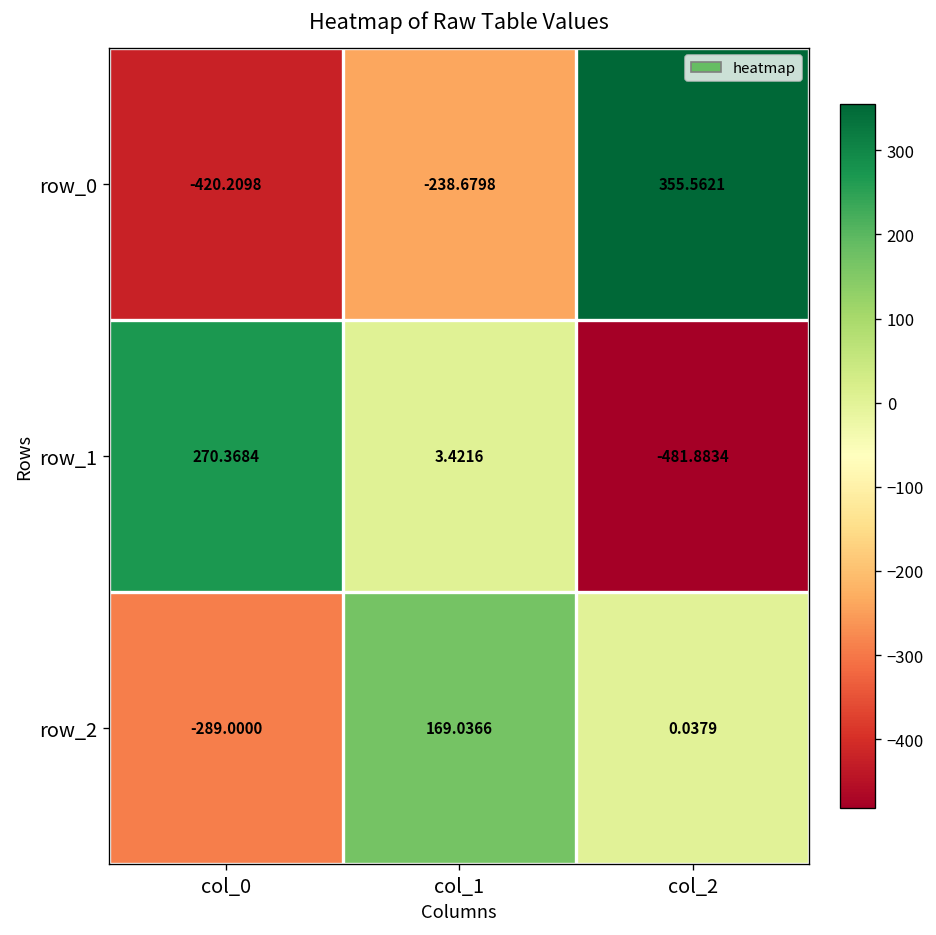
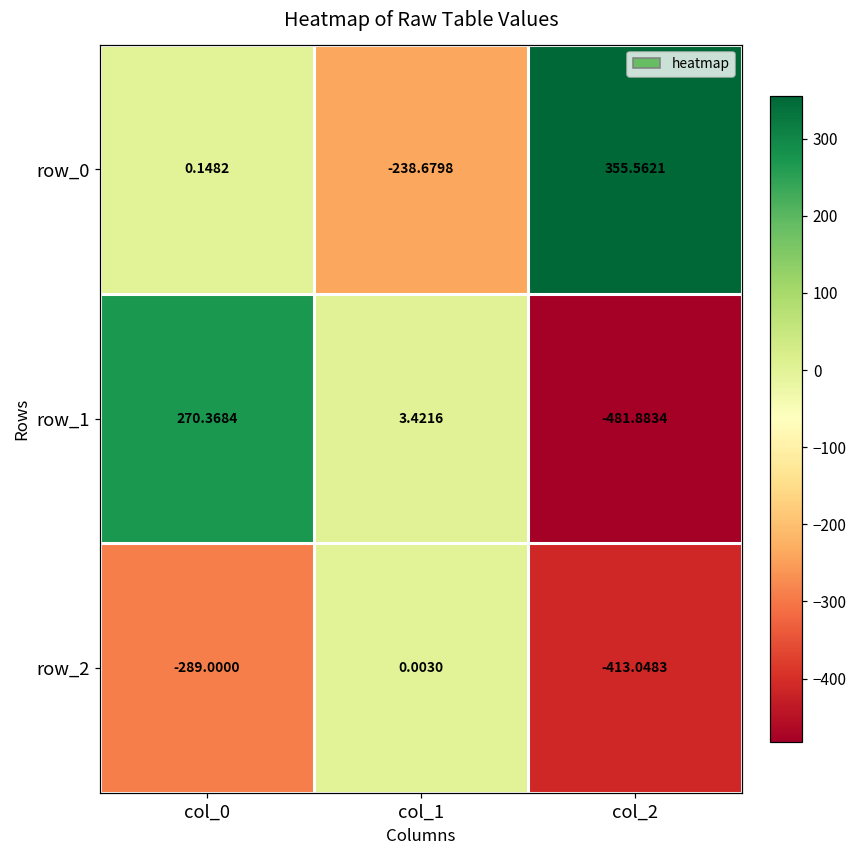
  {
    "row_0": {
-     "col_0": -420.2098,
+     "col_0": 0.1482,
      "col_1": -238.6798,
      "col_2": 355.5621
    },
    "row_1": {
      "col_0": 270.3684,
      "col_1": 3.4216,
      "col_2": -481.8834
    },
    "row_2": {
      "col_0": -289.0000,
-     "col_1": 169.0366,
-     "col_2": 0.0379
+     "col_1": 0.0030,
+     "col_2": -413.0483
    }
  }
